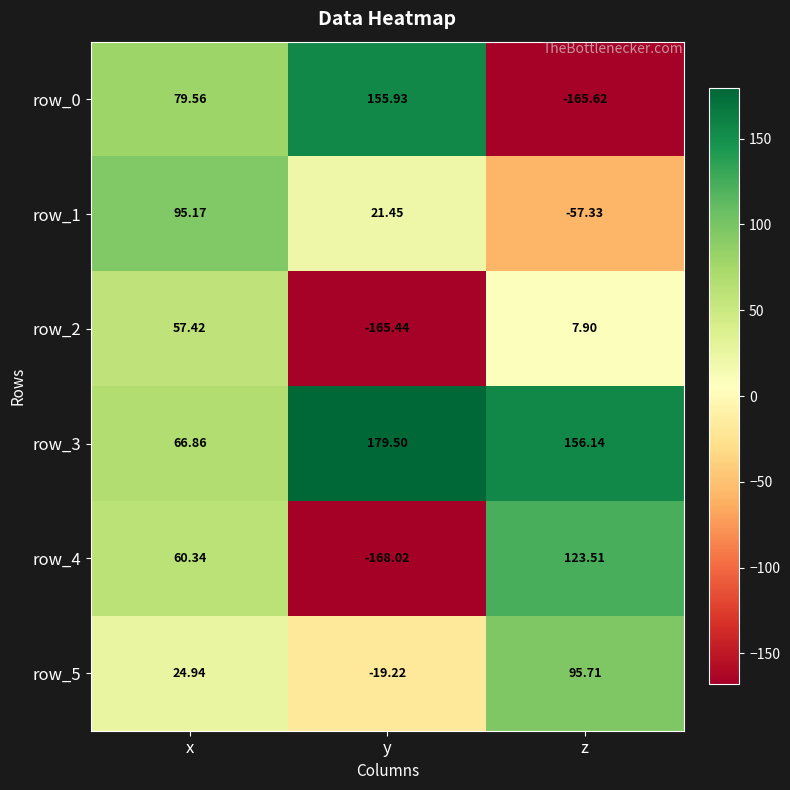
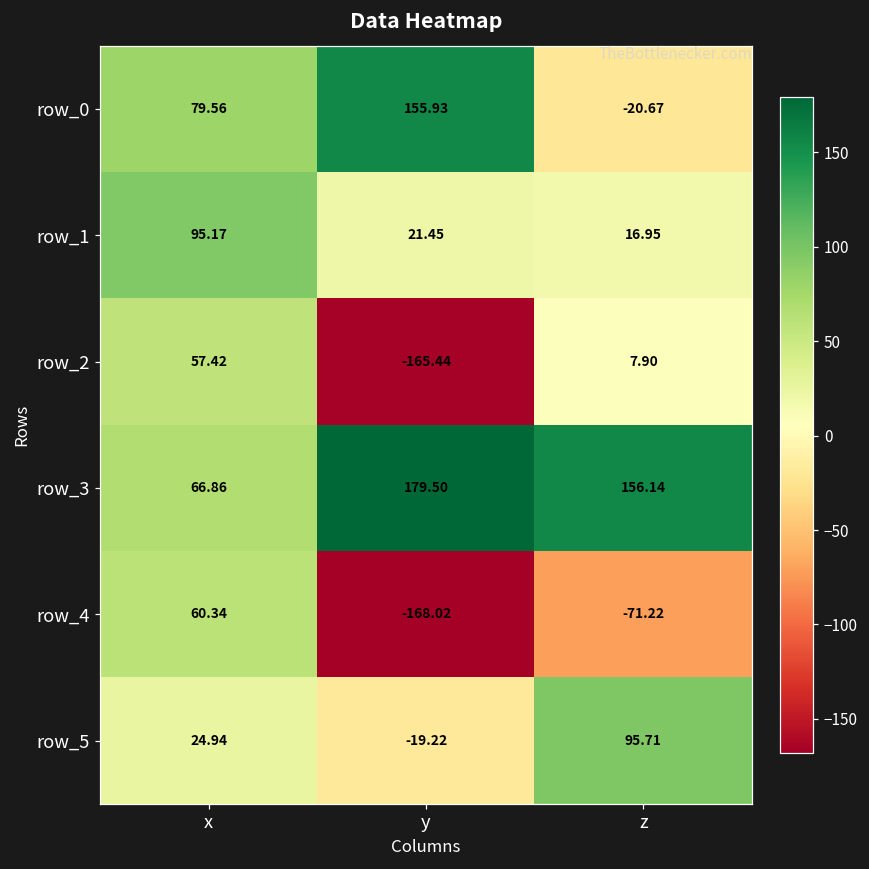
  {
    "row_0": {
      "x": 79.56,
      "y": 155.93,
-     "z": -165.62
+     "z": -20.67
    },
    "row_1": {
      "x": 95.17,
      "y": 21.45,
-     "z": -57.33
+     "z": 16.95
    },
    "row_2": {
      "x": 57.42,
      "y": -165.44,
      "z": 7.90
    },
    "row_3": {
      "x": 66.86,
      "y": 179.50,
      "z": 156.14
    },
    "row_4": {
      "x": 60.34,
      "y": -168.02,
-     "z": 123.51
+     "z": -71.22
    },
    "row_5": {
      "x": 24.94,
      "y": -19.22,
      "z": 95.71
    }
  }
